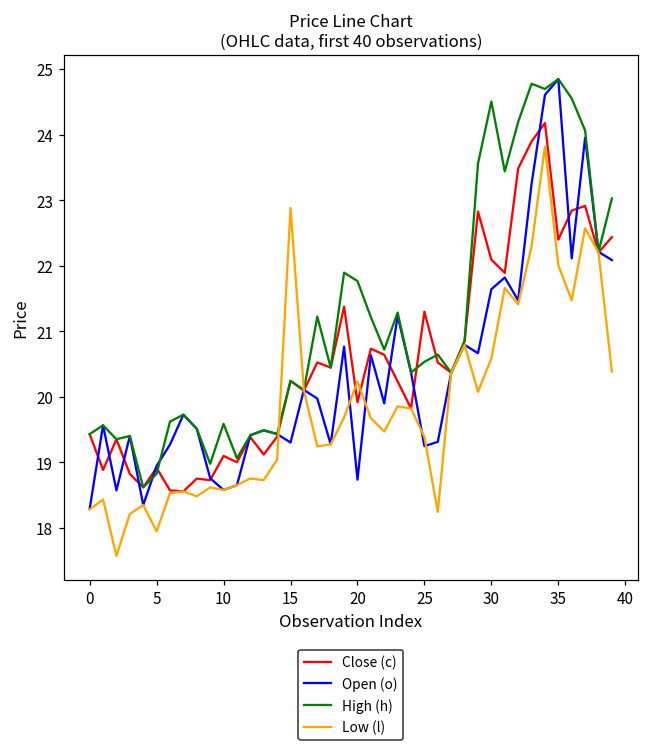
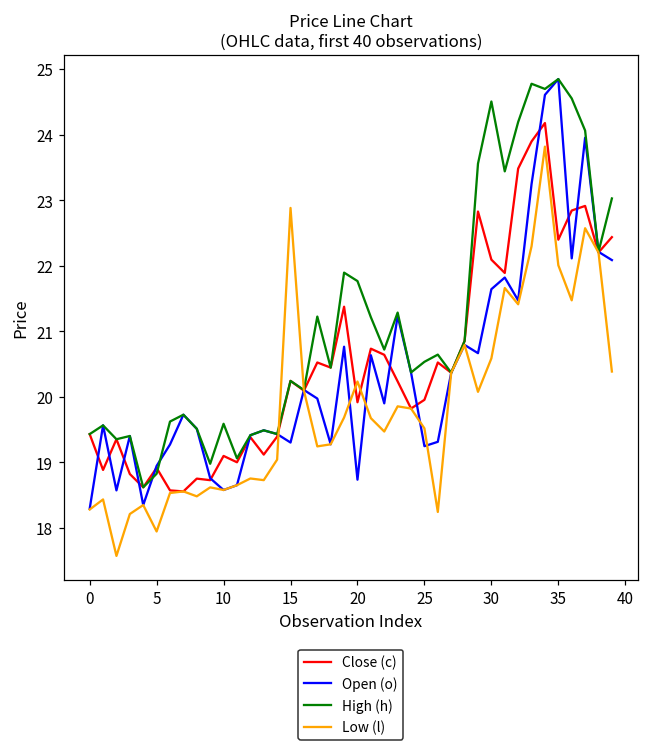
  {
    "Close (c)": {
      "10": 19.1,
      "20": 19.9,
-     "25": 21.3,
+     "25": 20.0,
      "30": 22.1,
      "35": 22.4
    },
    "Open (o)": {
      "15": 19.3,
      "20": 18.7,
      "25": 19.2,
      "30": 21.6
    },
    "High (h)": {
      "5": 18.8,
      "10": 19.6,
      "20": 21.8,
      "25": 20.5,
      "30": 24.5
    },
    "Low (l)": {
      "5": 17.9,
      "15": 22.9,
      "20": 20.2,
-     "25": 19.4,
+     "25": 19.5,
      "30": 20.6,
      "35": 22.0
    }
  }
